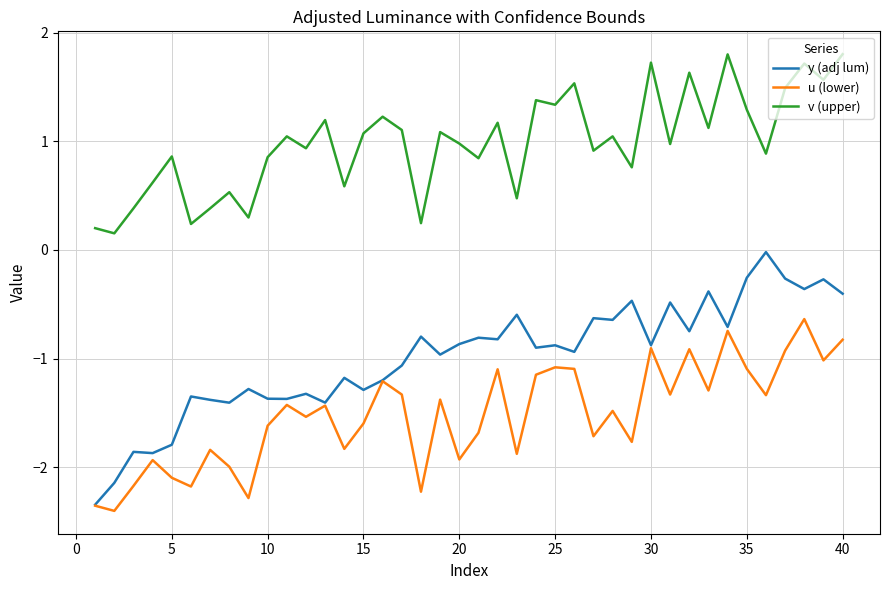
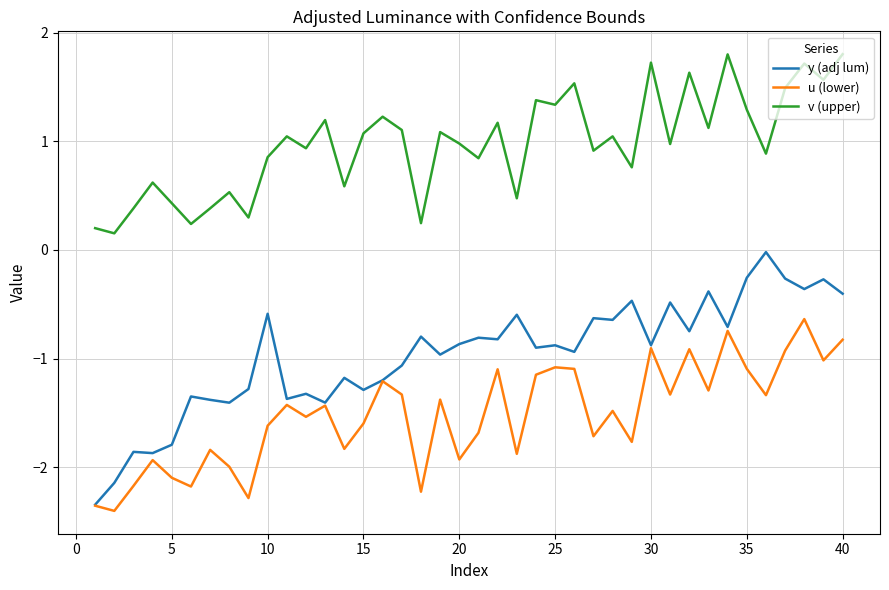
  {
    "y (adj lum)": {
      "5": -1.79,
-     "10": -1.37,
+     "10": -0.59,
      "15": -1.29,
      "20": -0.87,
      "25": -0.88,
      "30": -0.88,
      "35": -0.26,
      "40": -0.40
    },
    "u (lower)": {
      "5": -2.10,
      "10": -1.62,
      "15": -1.60,
      "20": -1.93,
      "25": -1.08,
      "30": -0.90,
      "35": -1.09,
      "40": -0.83
    },
    "v (upper)": {
-     "5": 0.86,
+     "5": 0.43,
      "10": 0.85,
      "15": 1.07,
      "20": 0.98,
      "25": 1.34,
      "30": 1.72,
      "35": 1.29
    }
  }
